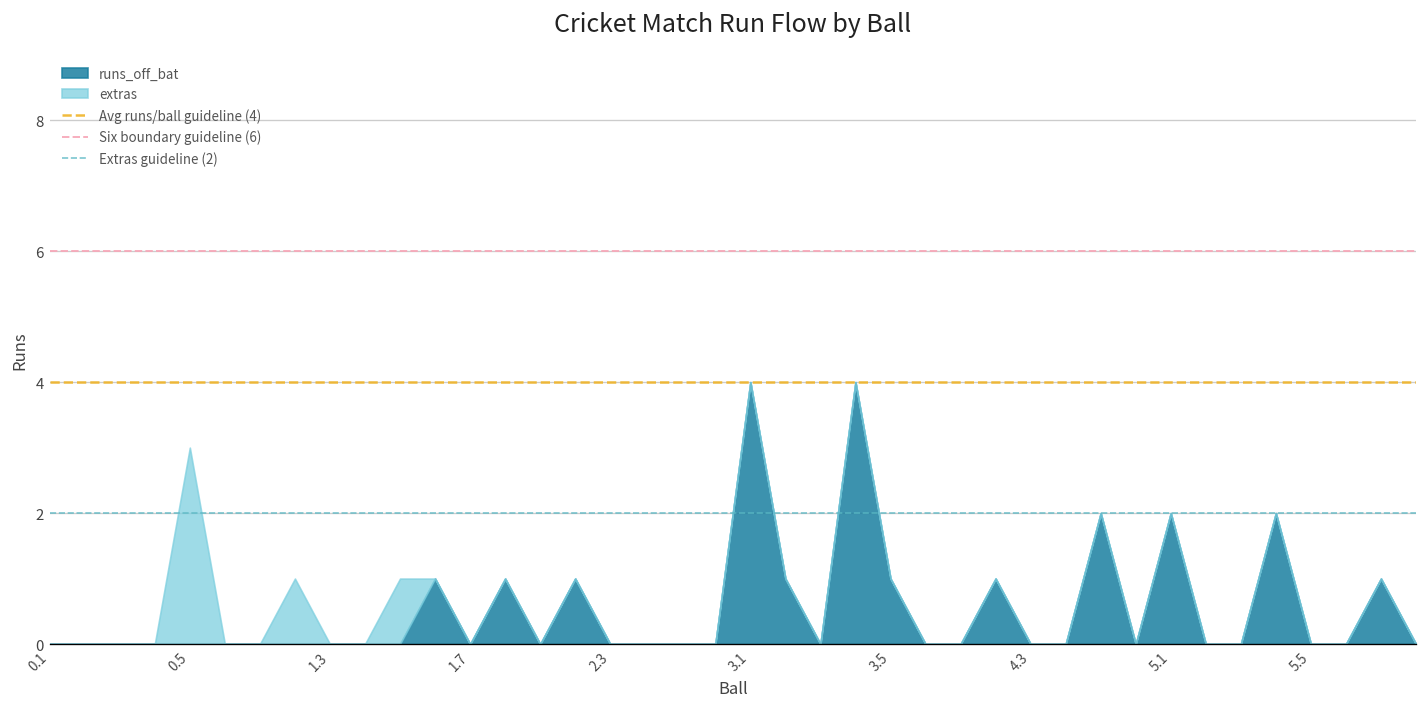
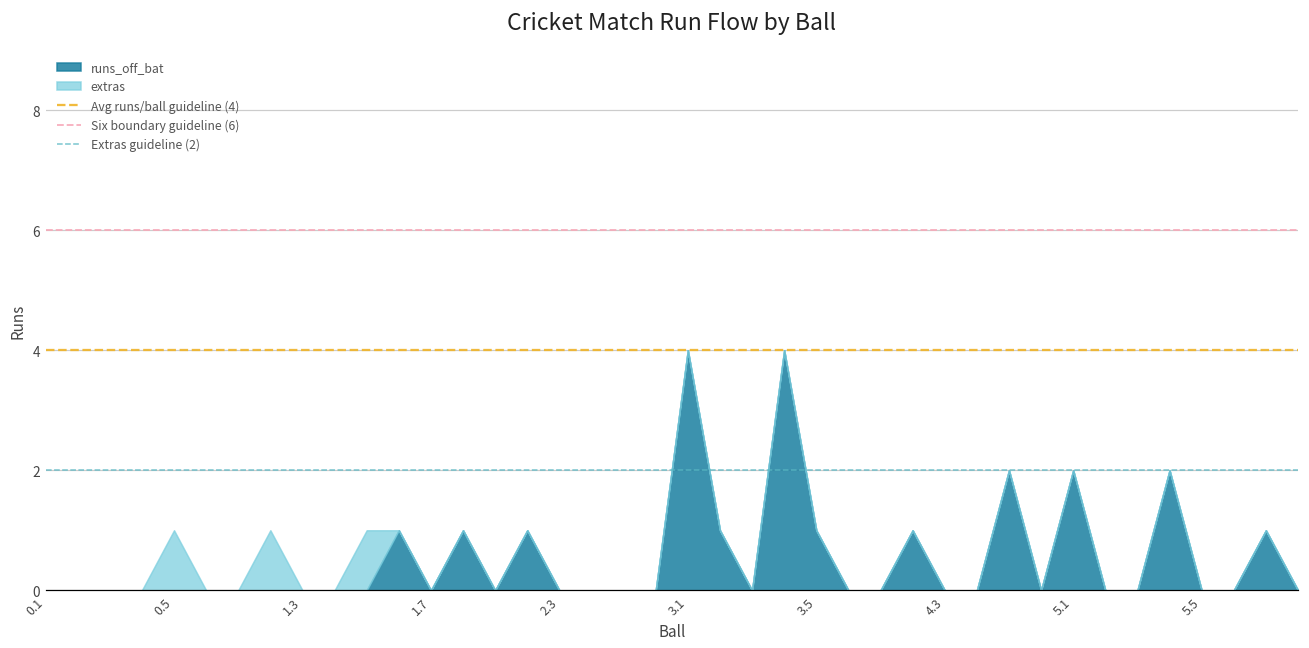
  {
    "runs_off_bat": {
      "0.5": 0
    },
    "extras": {
-     "0.5": 3
+     "0.5": 1
    }
  }
